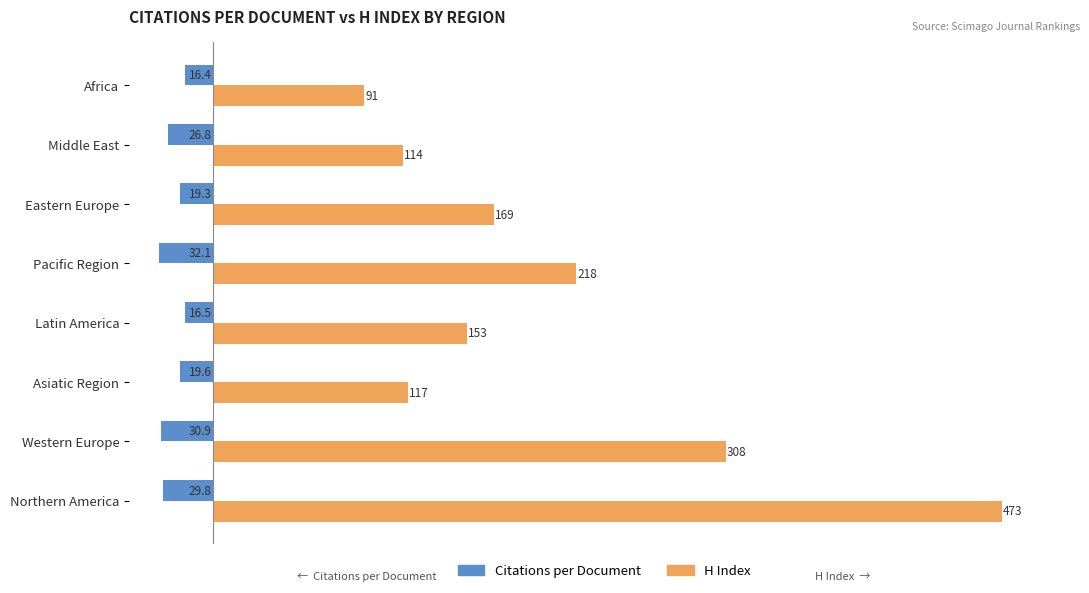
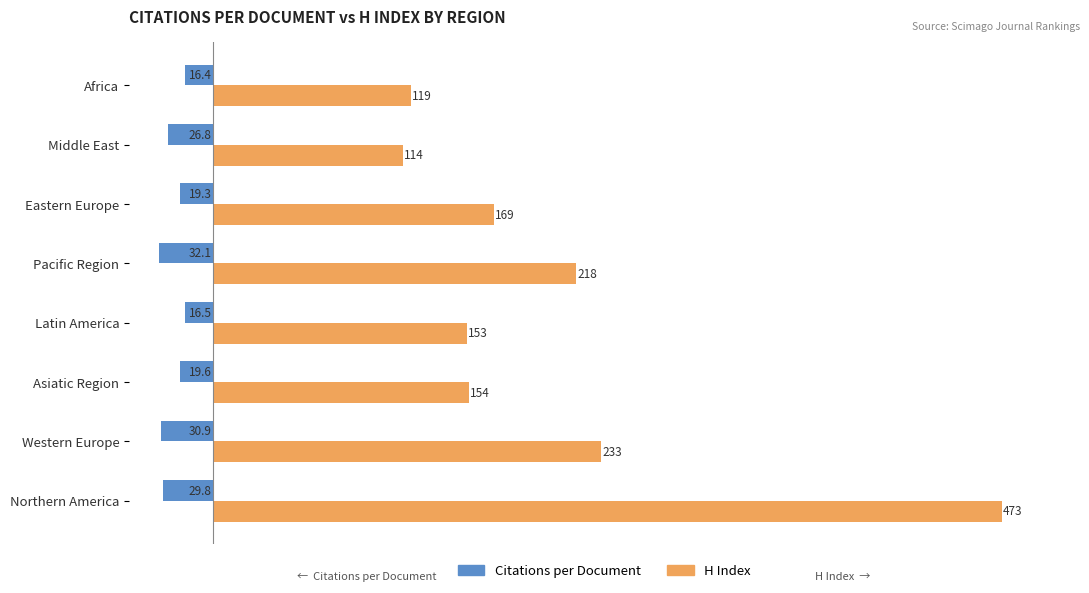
  {
    "H Index": {
-     "Africa": 91,
+     "Africa": 119,
      "Middle East": 114,
      "Eastern Europe": 169,
      "Pacific Region": 218,
      "Latin America": 153,
-     "Asiatic Region": 117,
-     "Western Europe": 308,
+     "Asiatic Region": 154,
+     "Western Europe": 233,
      "Northern America": 473
    }
  }
